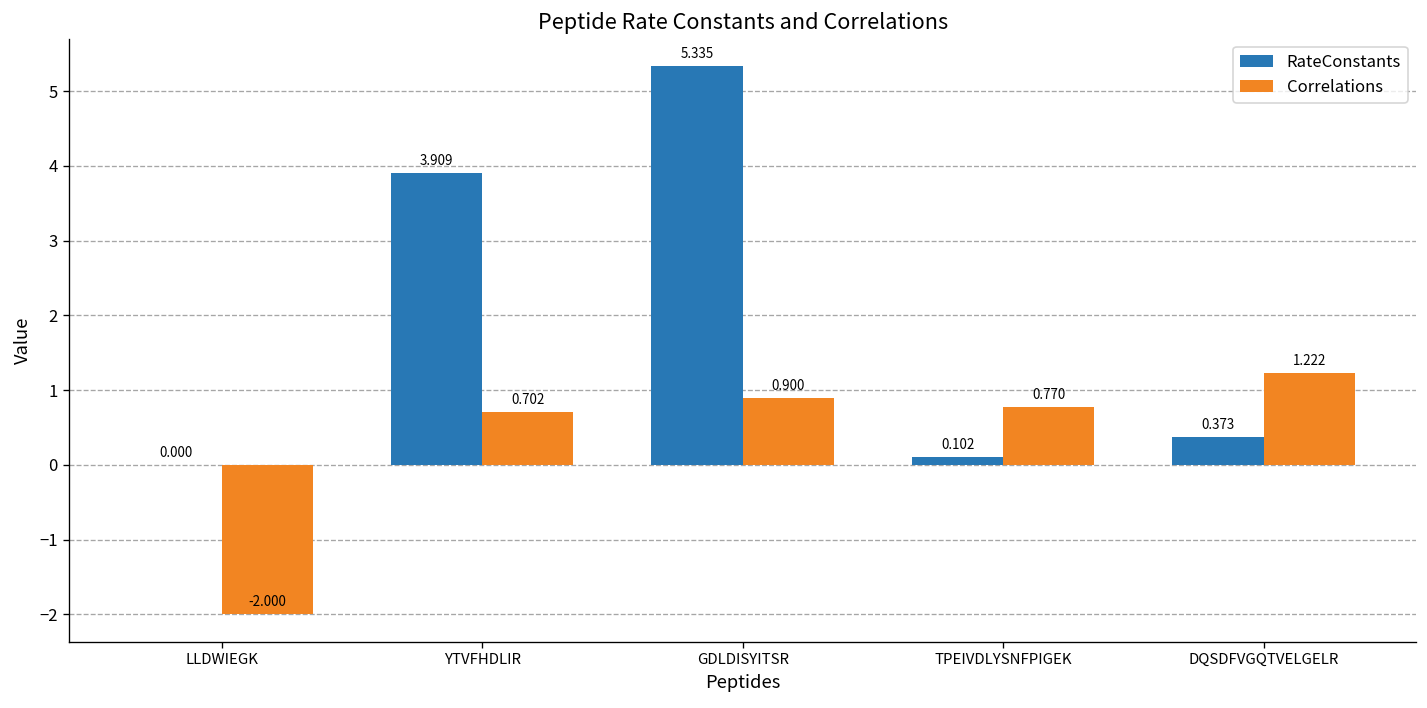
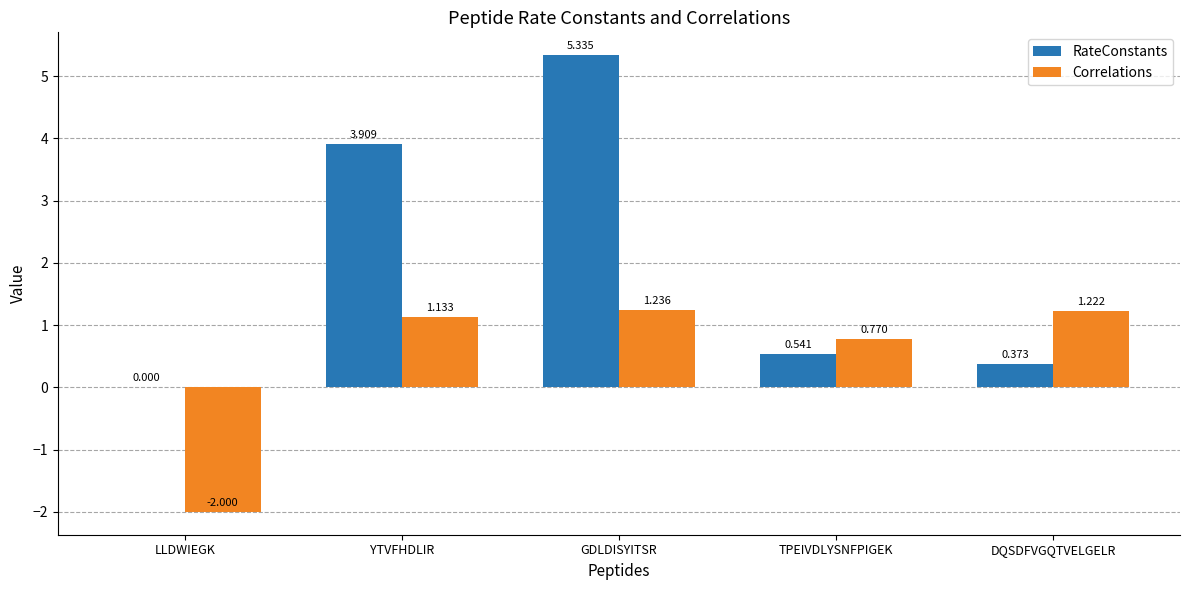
  {
    "RateConstants": {
      "LLDWIEGK": 0.000,
      "YTVFHDLIR": 3.909,
      "GDLDISYITSR": 5.335,
-     "TPEIVDLYSNFPIGEK": 0.102,
+     "TPEIVDLYSNFPIGEK": 0.541,
      "DQSDFVGQTVELGELR": 0.373
    },
    "Correlations": {
      "LLDWIEGK": -2.000,
-     "YTVFHDLIR": 0.702,
-     "GDLDISYITSR": 0.900,
+     "YTVFHDLIR": 1.133,
+     "GDLDISYITSR": 1.236,
      "TPEIVDLYSNFPIGEK": 0.770,
      "DQSDFVGQTVELGELR": 1.222
    }
  }
